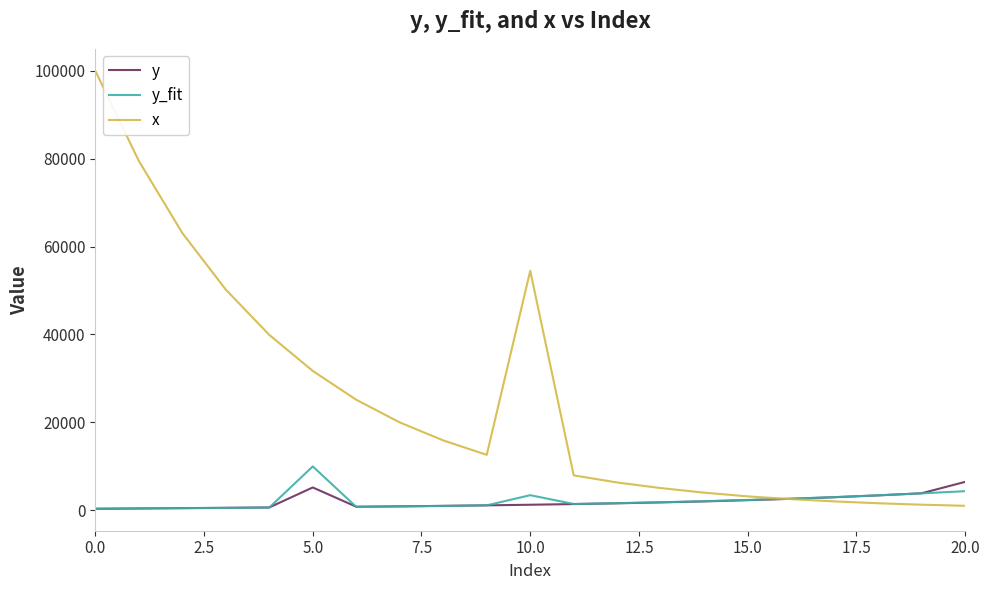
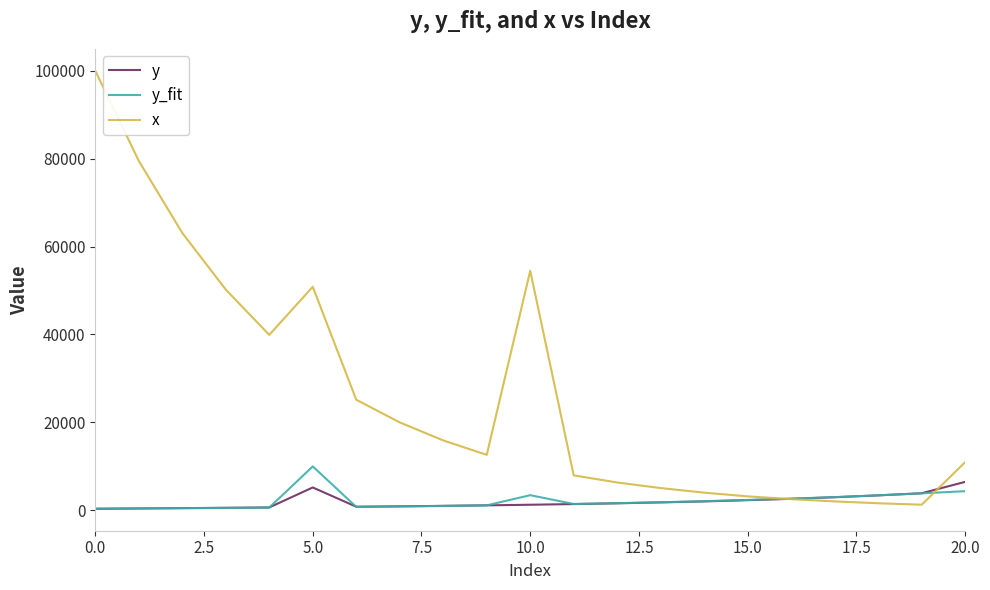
  {
    "y": {
      "5.0": 5000,
      "10.0": 1000,
      "20.0": 6000
    },
    "y_fit": {
      "5.0": 10000,
      "10.0": 3000,
      "20.0": 4000
    },
    "x": {
      "0.0": 100000,
-     "5.0": 32000,
+     "5.0": 51000,
      "10.0": 54000,
      "15.0": 3000,
-     "20.0": 1000
+     "20.0": 11000
    }
  }
